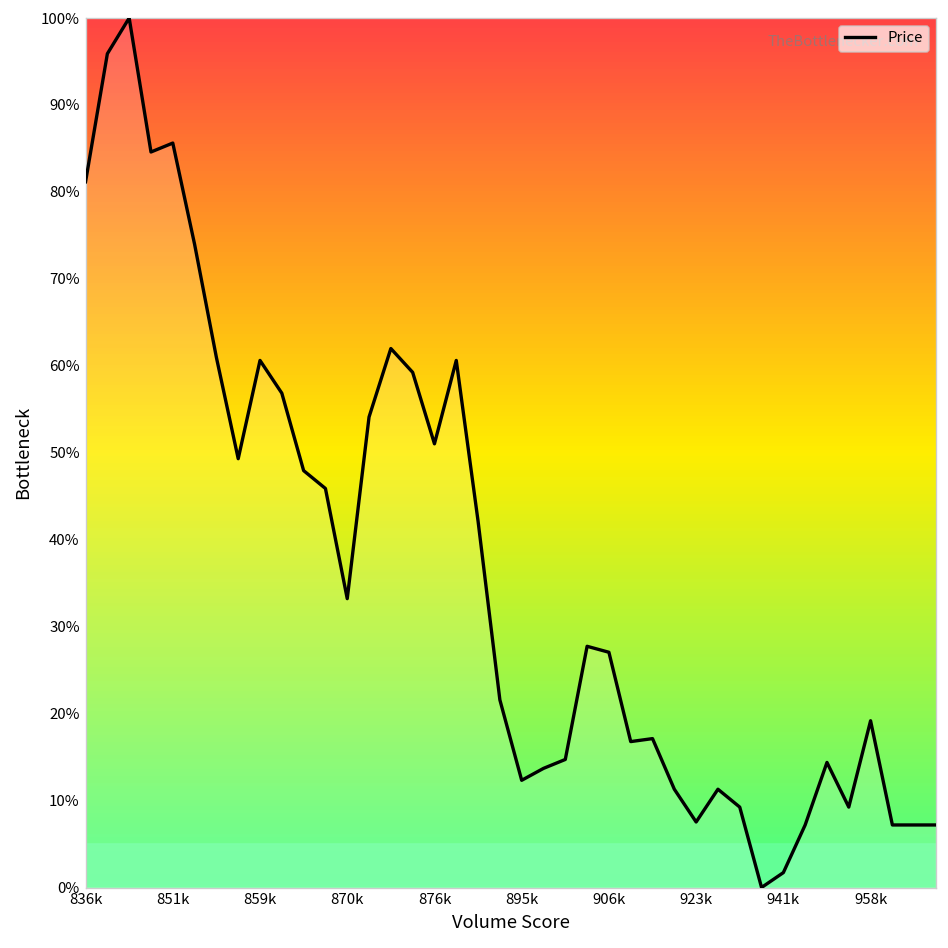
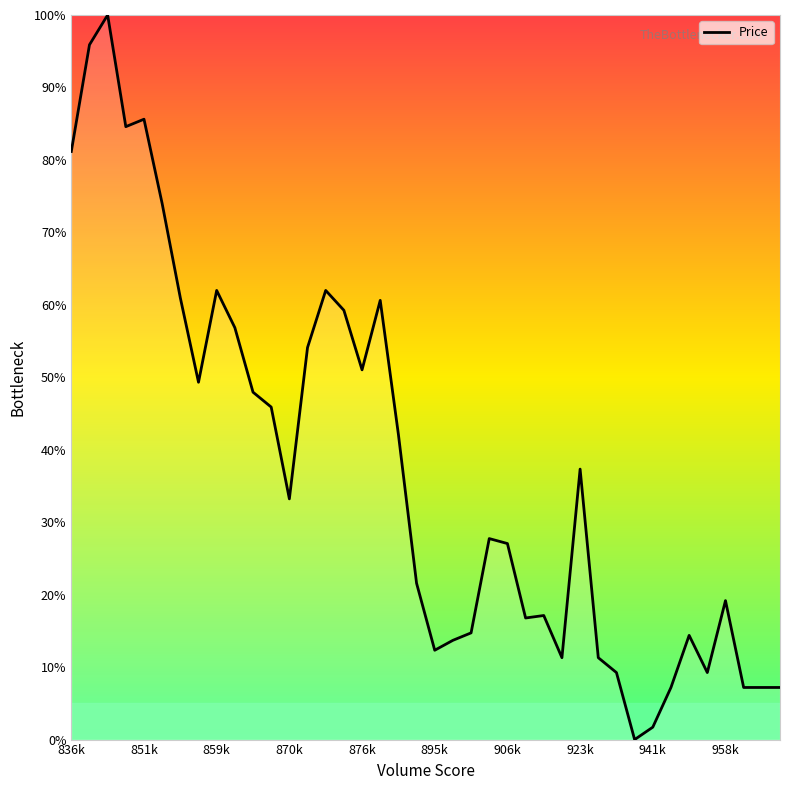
  {
    "836k": "81%",
    "851k": "86%",
-   "859k": "61%",
+   "859k": "62%",
    "870k": "33%",
    "876k": "51%",
    "895k": "12%",
    "906k": "27%",
-   "923k": "8%",
+   "923k": "37%",
    "958k": "19%"
  }
